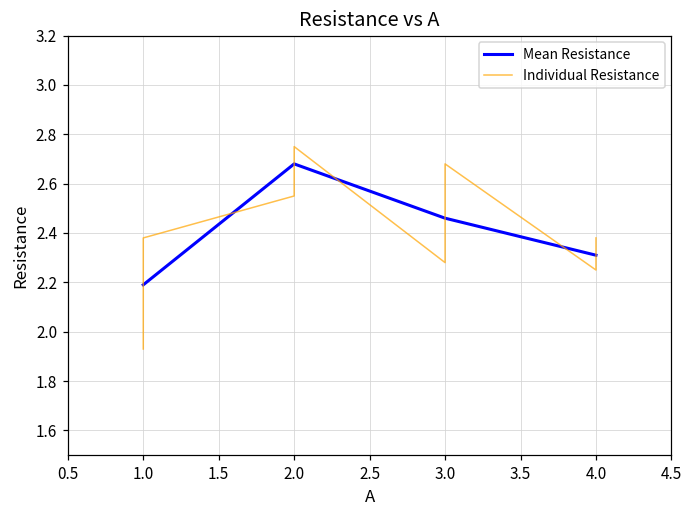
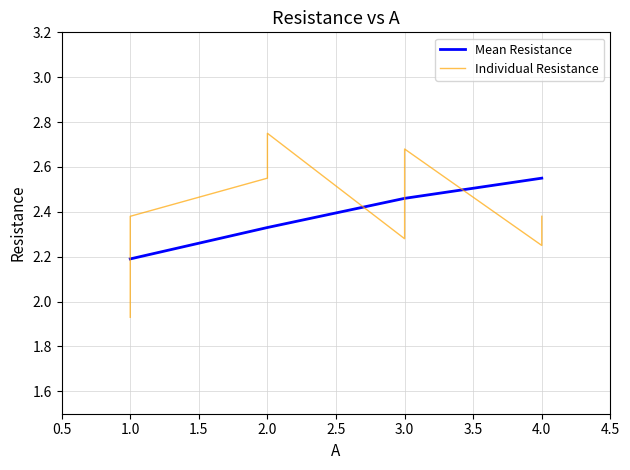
  {
    "Mean Resistance": {
-     "2.0": 2.68,
+     "2.0": 2.33,
      "3.0": 2.46,
-     "4.0": 2.31
+     "4.0": 2.55
    }
  }
